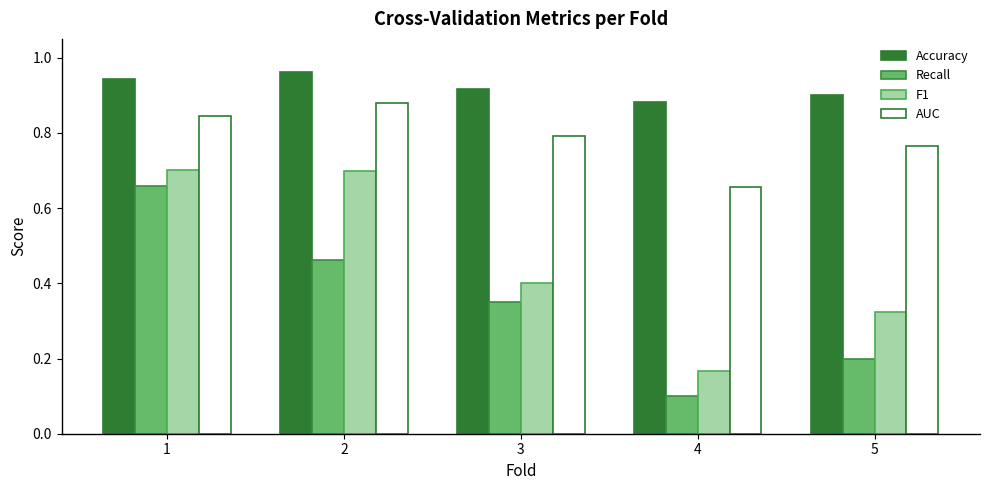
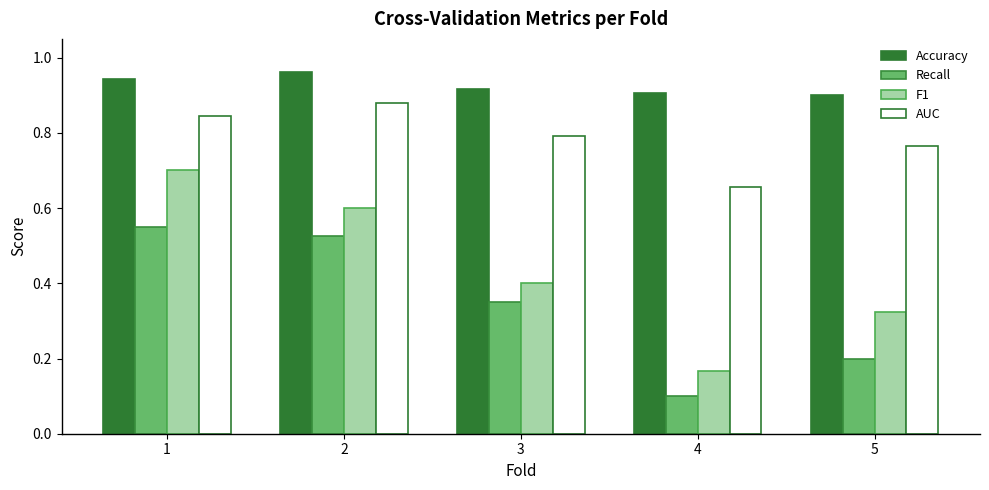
  {
    "Accuracy": {
      "1": 0.94,
      "2": 0.96,
      "3": 0.92,
-     "4": 0.88,
+     "4": 0.91,
      "5": 0.90
    },
    "Recall": {
-     "1": 0.66,
-     "2": 0.46,
+     "1": 0.55,
+     "2": 0.53,
      "3": 0.35,
      "4": 0.10,
      "5": 0.20
    },
    "F1": {
      "1": 0.7,
-     "2": 0.7,
+     "2": 0.6,
      "3": 0.4,
      "4": 0.17,
      "5": 0.32
    },
    "AUC": {
      "1": 0.85,
      "2": 0.88,
      "3": 0.79,
      "4": 0.66,
      "5": 0.77
    }
  }
